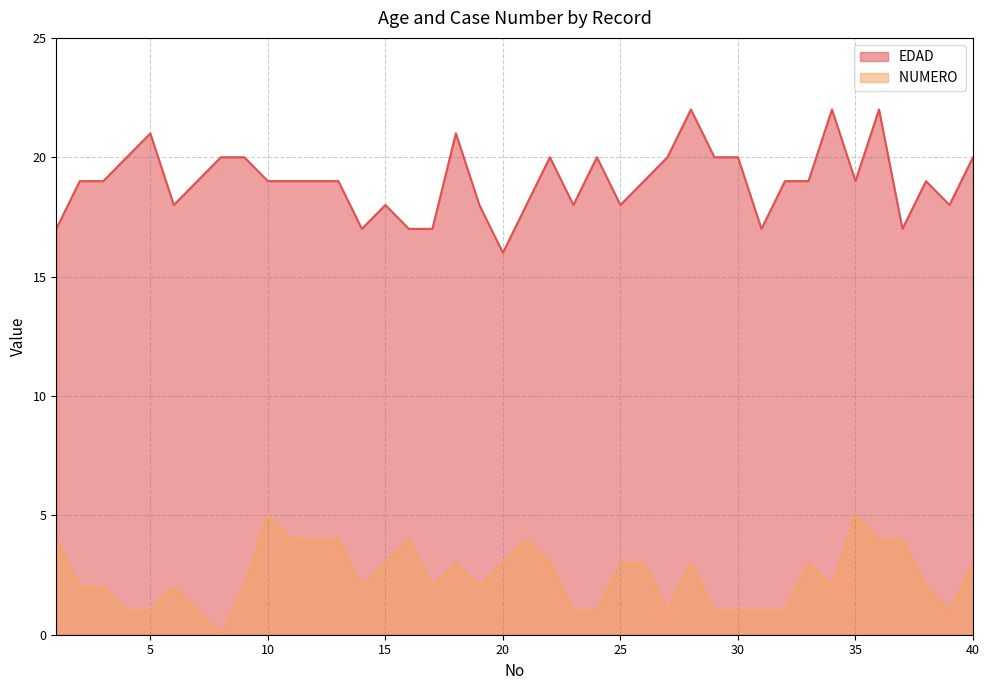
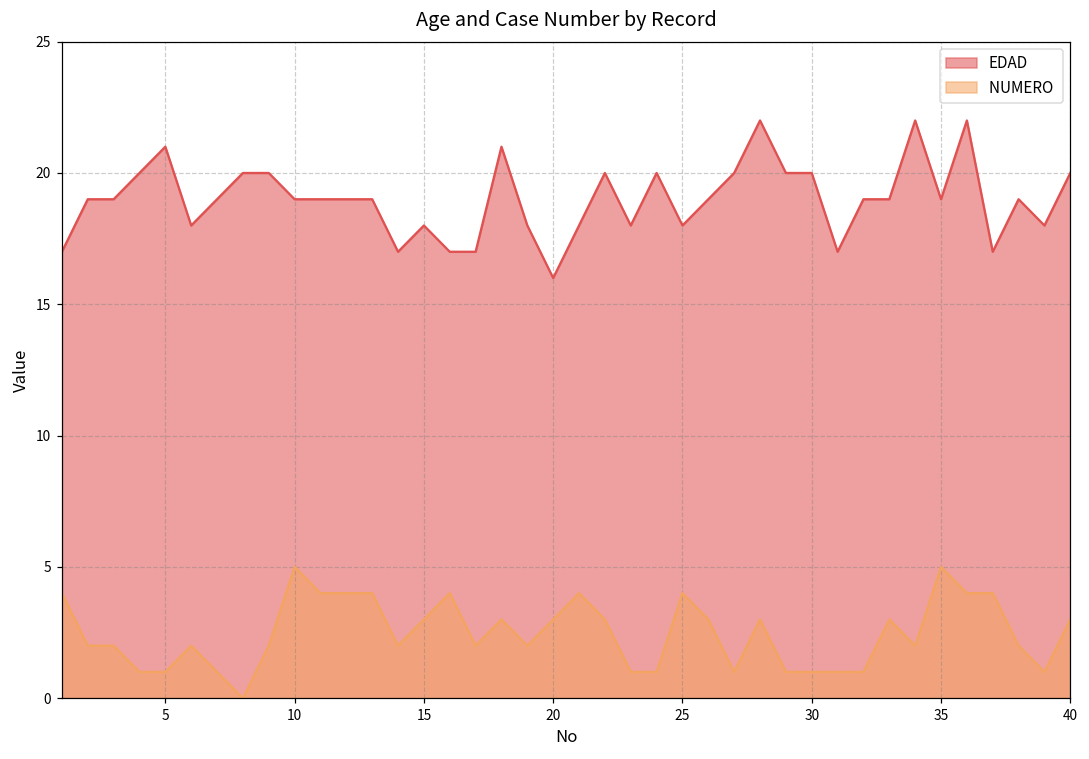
  {
    "EDAD": {
      "5": 21,
      "10": 19,
      "15": 18,
      "20": 16,
      "25": 18,
      "30": 20,
      "35": 19,
      "40": 20
    },
    "NUMERO": {
      "5": 1,
      "10": 5,
      "15": 3,
      "20": 3,
-     "25": 3,
+     "25": 4,
      "30": 1,
      "35": 5,
      "40": 3
    }
  }
